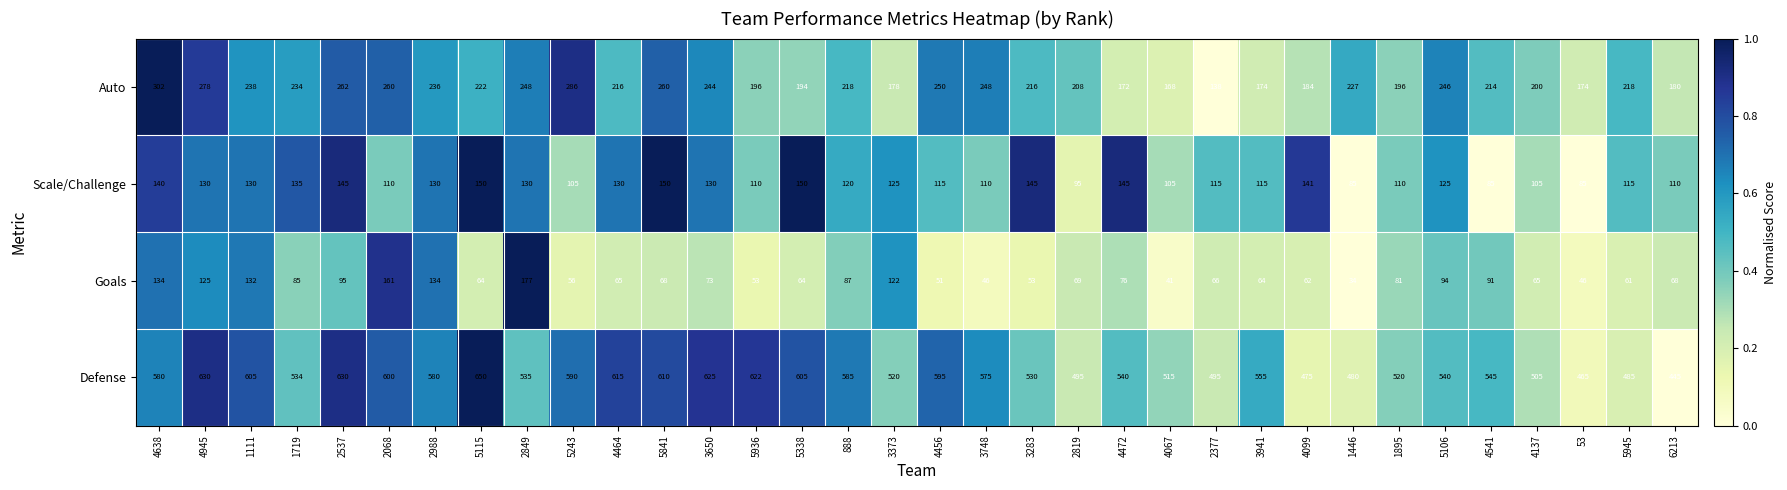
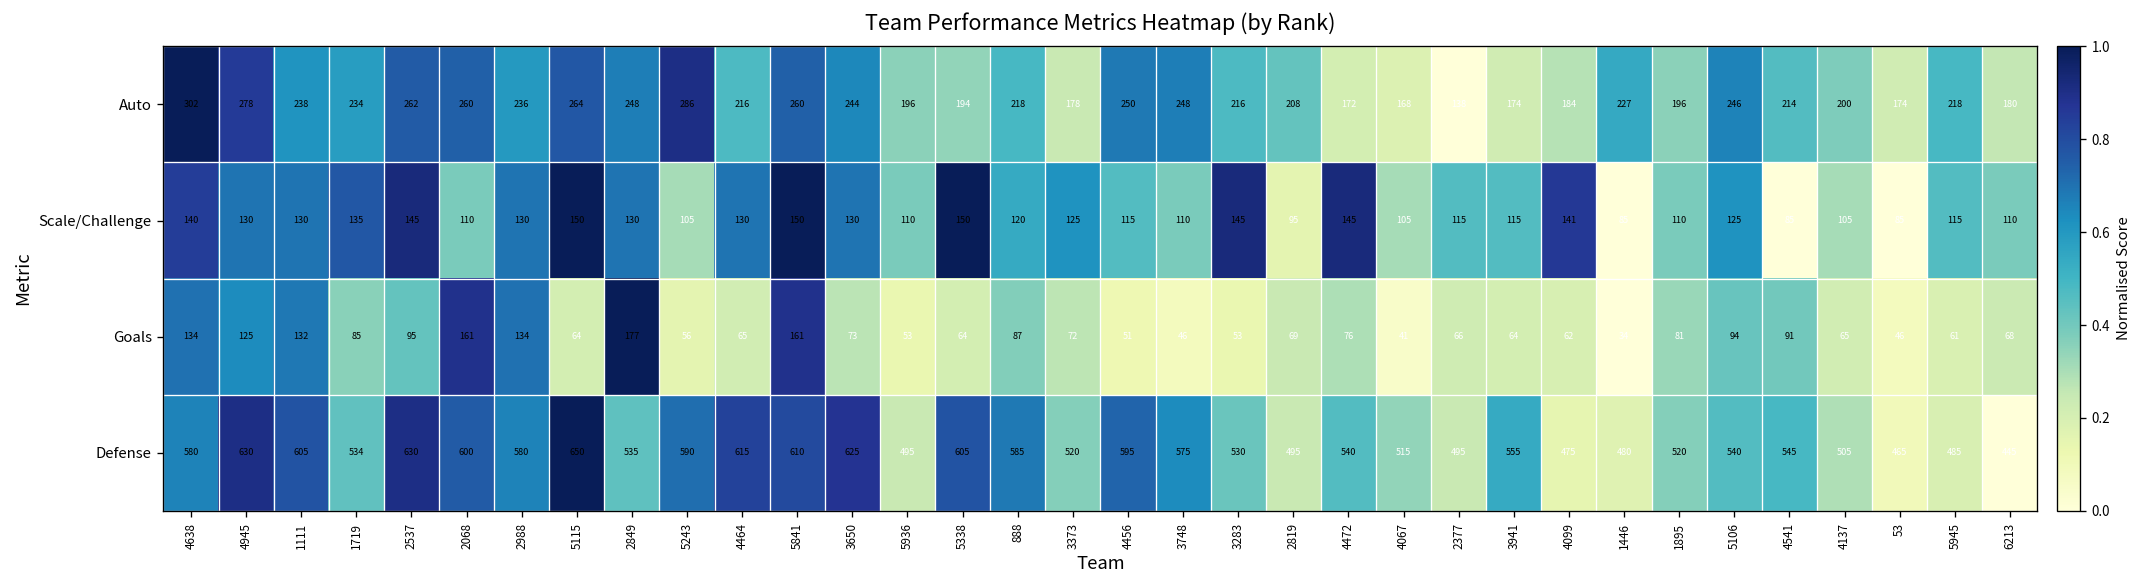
  {
    "Auto": {
      "4638": 302,
      "4945": 278,
      "1111": 238,
      "1719": 234,
      "2537": 262,
      "2068": 260,
      "2988": 236,
-     "5115": 222,
+     "5115": 264,
      "2849": 248,
      "5243": 286,
      "4464": 216,
      "5841": 260,
      "3650": 244,
      "5936": 196,
      "5338": 194,
      "888": 218,
      "3373": 178,
      "4456": 250,
      "3748": 248,
      "3283": 216,
      "2819": 208,
      "4472": 172,
      "4067": 168,
      "3941": 174,
      "4099": 184,
      "1446": 227,
      "1895": 196,
      "5106": 246,
      "4541": 214,
      "4137": 200,
      "53": 174,
      "5945": 218,
      "6213": 180
    },
    "Scale/Challenge": {
      "4638": 140,
      "4945": 130,
      "1111": 130,
      "1719": 135,
      "2537": 145,
      "2068": 110,
      "2988": 130,
      "5115": 150,
      "2849": 130,
      "5243": 105,
      "4464": 130,
      "5841": 150,
      "3650": 130,
      "5936": 110,
      "5338": 150,
      "888": 120,
      "3373": 125,
      "4456": 115,
      "3748": 110,
      "3283": 145,
      "2819": 95,
      "4472": 145,
      "4067": 105,
      "2377": 115,
      "3941": 115,
      "4099": 141,
      "1895": 110,
      "5106": 125,
      "4137": 105,
      "5945": 115,
      "6213": 110
    },
    "Goals": {
      "4638": 134,
      "4945": 125,
      "1111": 132,
      "1719": 85,
      "2537": 95,
      "2068": 161,
      "2988": 134,
      "5115": 64,
      "2849": 177,
      "5243": 56,
      "4464": 65,
-     "5841": 68,
+     "5841": 161,
      "3650": 73,
      "5936": 53,
      "5338": 64,
      "888": 87,
-     "3373": 122,
+     "3373": 72,
      "4456": 51,
      "3748": 46,
      "3283": 53,
      "2819": 69,
      "4472": 76,
      "4067": 41,
      "2377": 66,
      "3941": 64,
      "4099": 62,
      "1895": 81,
      "5106": 94,
      "4541": 91,
      "4137": 65,
      "53": 46,
      "5945": 61,
      "6213": 68
    },
    "Defense": {
      "4638": 580,
      "4945": 630,
      "1111": 605,
      "1719": 534,
      "2537": 630,
      "2068": 600,
      "2988": 580,
      "5115": 650,
      "2849": 535,
      "5243": 590,
      "4464": 615,
      "5841": 610,
      "3650": 625,
-     "5936": 622,
+     "5936": 495,
      "5338": 605,
      "888": 585,
      "3373": 520,
      "4456": 595,
      "3748": 575,
      "3283": 530,
      "2819": 495,
      "4472": 540,
      "4067": 515,
      "2377": 495,
      "3941": 555,
      "4099": 475,
      "1446": 480,
      "1895": 520,
      "5106": 540,
      "4541": 545,
      "4137": 505,
      "53": 465,
      "5945": 485
    }
  }
